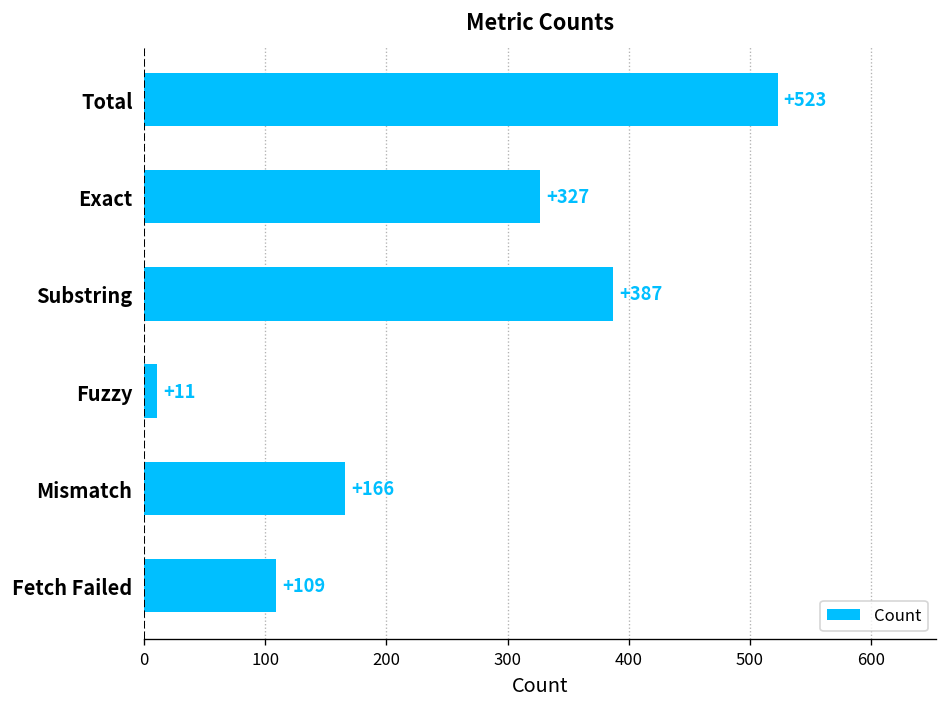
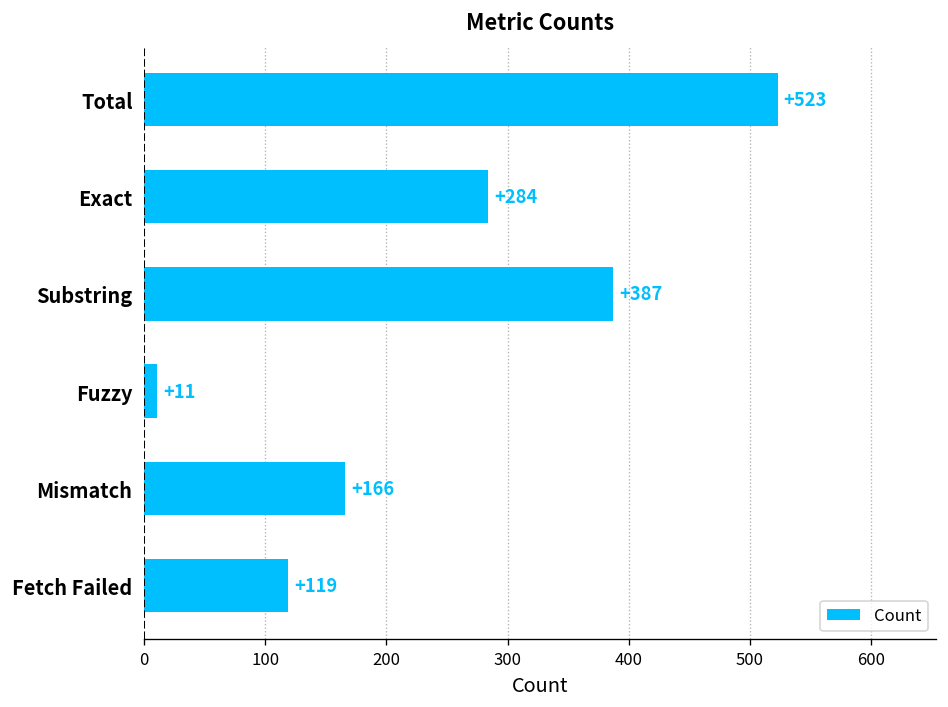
  {
    "Total": "+523",
-   "Exact": "+327",
+   "Exact": "+284",
    "Substring": "+387",
    "Fuzzy": "+11",
    "Mismatch": "+166",
-   "Fetch Failed": "+109"
+   "Fetch Failed": "+119"
  }
